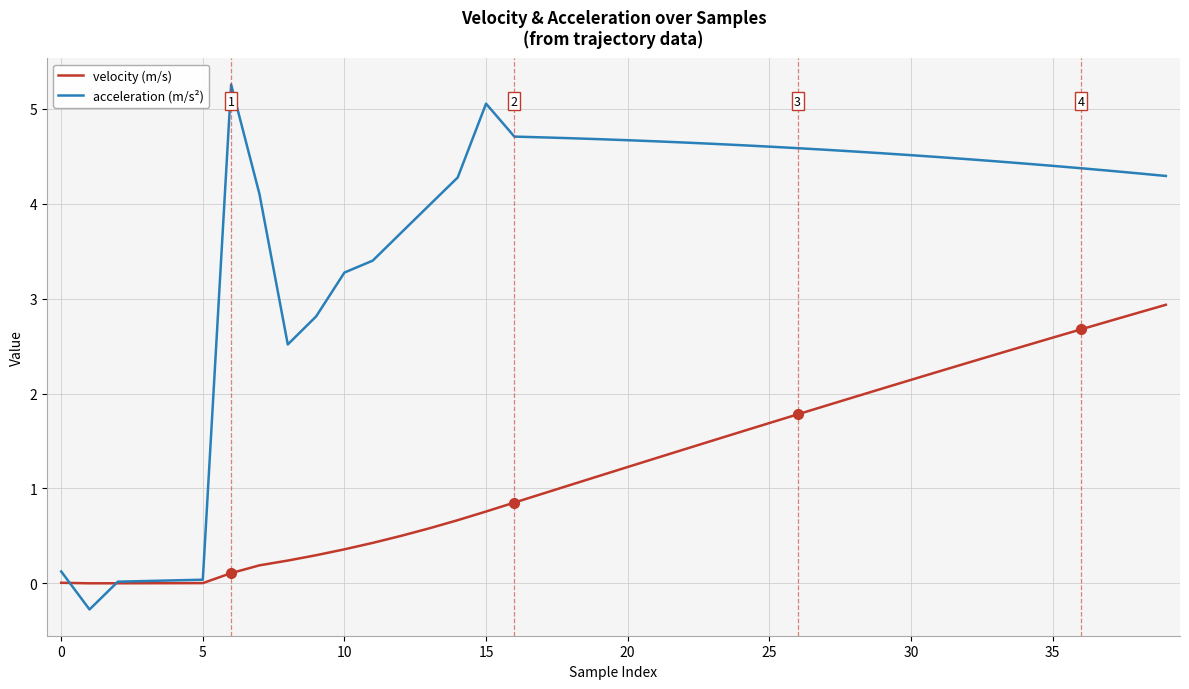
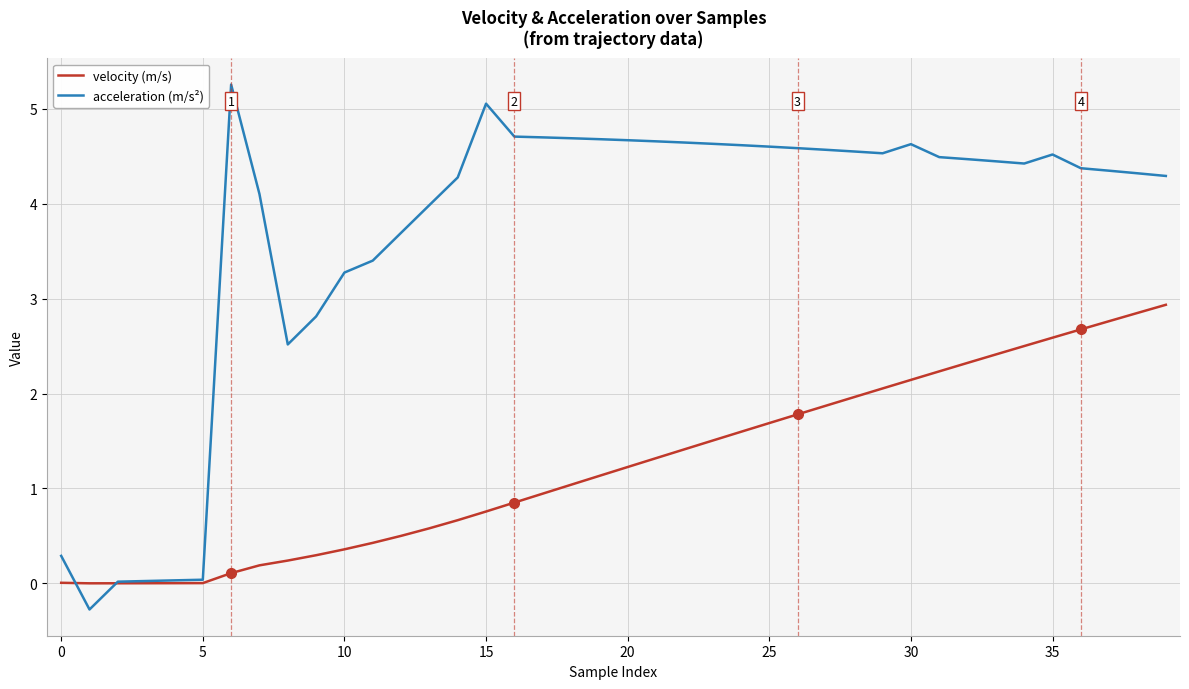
  {
    "acceleration (m/s²)": {
-     "0": 0.1,
+     "0": 0.3,
      "5": 0.0,
      "10": 3.3,
      "20": 4.7,
      "25": 4.6,
-     "30": 4.5,
-     "35": 4.4
+     "30": 4.6,
+     "35": 4.5
    }
  }
